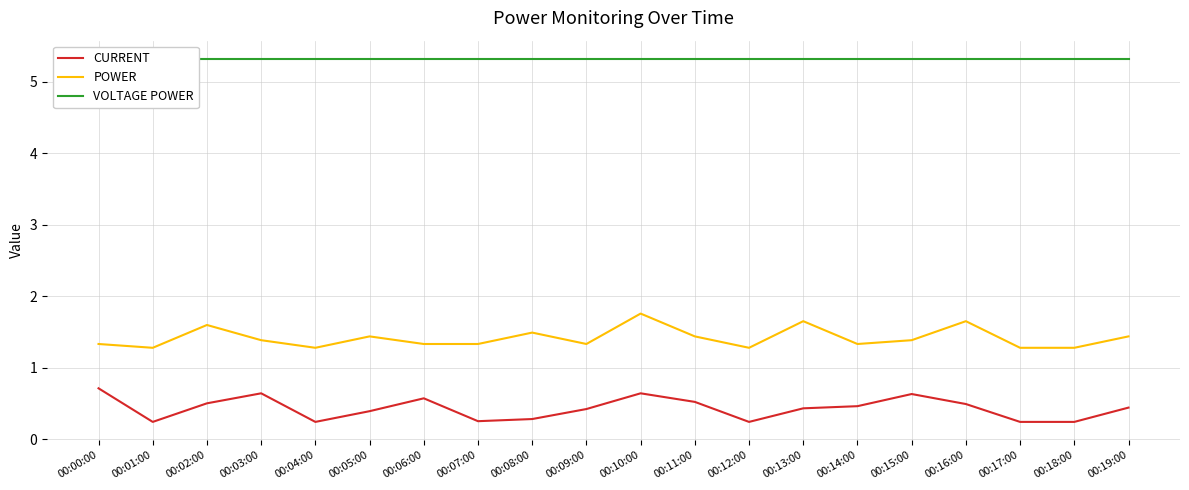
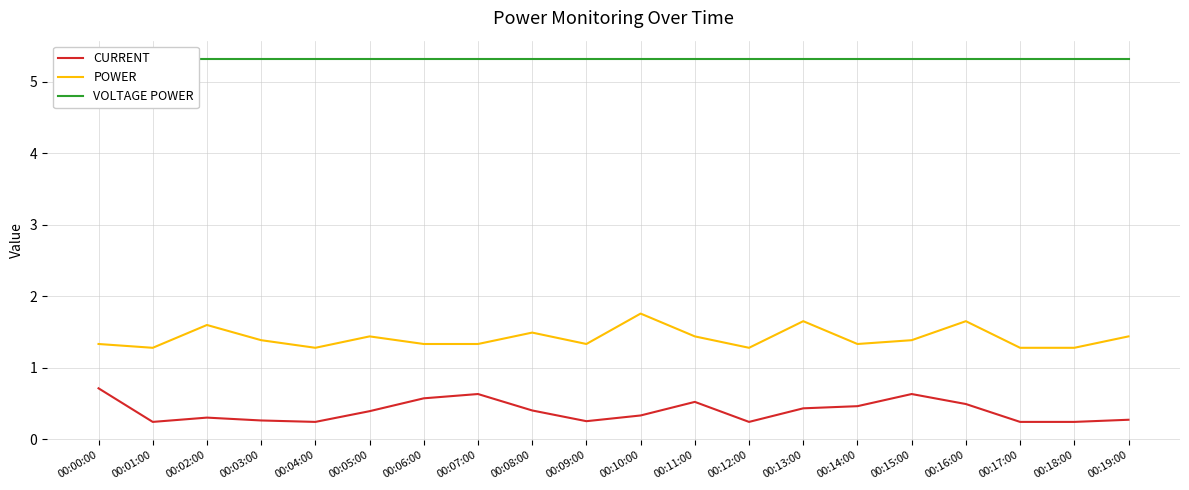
  {
    "CURRENT": {
      "00:00:00": 0.7,
      "00:01:00": 0.2,
-     "00:02:00": 0.5,
-     "00:03:00": 0.6,
+     "00:02:00": 0.3,
+     "00:03:00": 0.3,
      "00:04:00": 0.2,
      "00:05:00": 0.4,
      "00:06:00": 0.6,
-     "00:07:00": 0.3,
-     "00:08:00": 0.3,
-     "00:09:00": 0.4,
-     "00:10:00": 0.6,
+     "00:07:00": 0.6,
+     "00:08:00": 0.4,
+     "00:09:00": 0.3,
+     "00:10:00": 0.3,
      "00:11:00": 0.5,
      "00:12:00": 0.2,
      "00:13:00": 0.4,
      "00:14:00": 0.5,
      "00:15:00": 0.6,
      "00:16:00": 0.5,
      "00:17:00": 0.2,
      "00:18:00": 0.2,
-     "00:19:00": 0.4
+     "00:19:00": 0.3
    },
    "POWER": {
      "00:00:00": 1.3,
      "00:01:00": 1.3,
      "00:02:00": 1.6,
      "00:03:00": 1.4,
      "00:04:00": 1.3,
      "00:05:00": 1.4,
      "00:06:00": 1.3,
      "00:07:00": 1.3,
      "00:08:00": 1.5,
      "00:09:00": 1.3,
      "00:10:00": 1.8,
      "00:11:00": 1.4,
      "00:12:00": 1.3,
      "00:13:00": 1.6,
      "00:14:00": 1.3,
      "00:15:00": 1.4,
      "00:16:00": 1.6,
      "00:17:00": 1.3,
      "00:18:00": 1.3,
      "00:19:00": 1.4
    },
    "VOLTAGE POWER": {
      "00:02:00": 5.3,
      "00:03:00": 5.3,
      "00:04:00": 5.3,
      "00:05:00": 5.3,
      "00:06:00": 5.3,
      "00:07:00": 5.3,
      "00:08:00": 5.3,
      "00:09:00": 5.3,
      "00:10:00": 5.3,
      "00:11:00": 5.3,
      "00:12:00": 5.3,
      "00:13:00": 5.3,
      "00:14:00": 5.3,
      "00:15:00": 5.3,
      "00:16:00": 5.3,
      "00:17:00": 5.3,
      "00:18:00": 5.3,
      "00:19:00": 5.3
    }
  }
